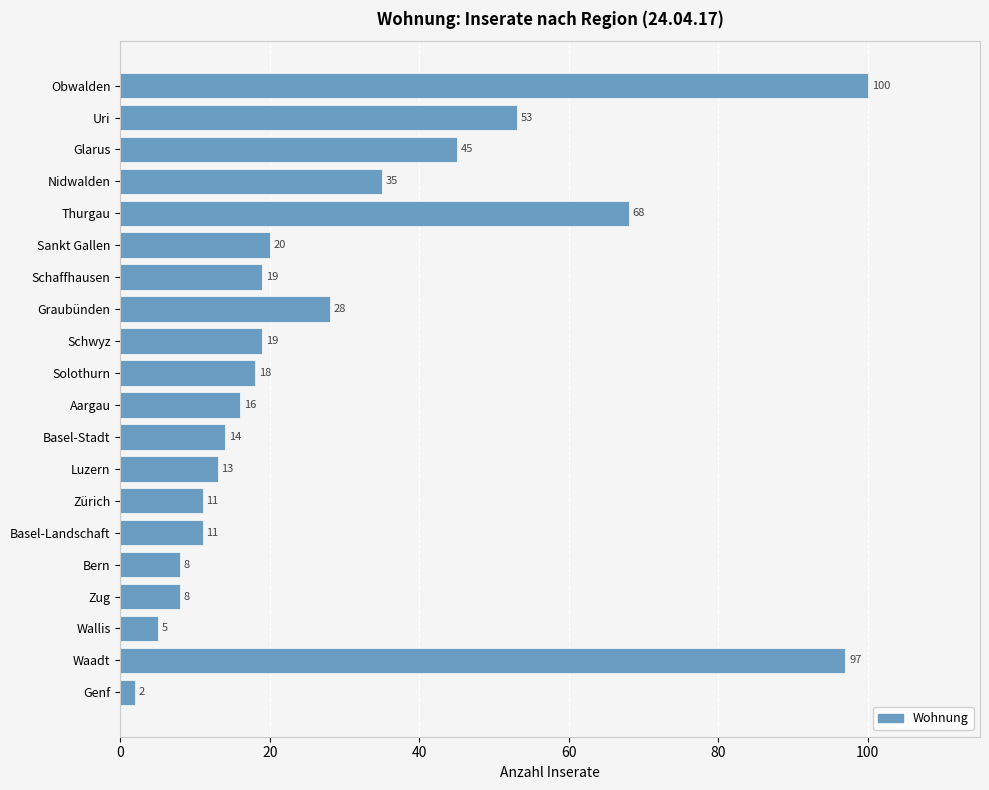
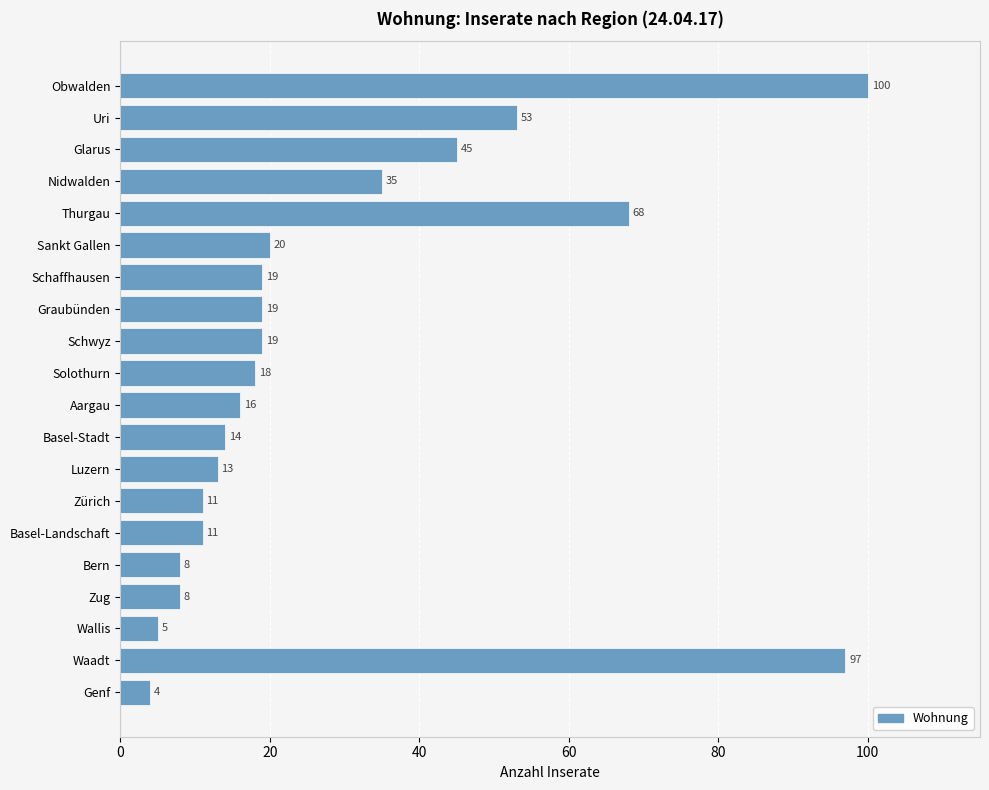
  {
    "Obwalden": 100,
    "Uri": 53,
    "Glarus": 45,
    "Nidwalden": 35,
    "Thurgau": 68,
    "Sankt Gallen": 20,
    "Schaffhausen": 19,
-   "Graubünden": 28,
+   "Graubünden": 19,
    "Schwyz": 19,
    "Solothurn": 18,
    "Aargau": 16,
    "Basel-Stadt": 14,
    "Luzern": 13,
    "Zürich": 11,
    "Basel-Landschaft": 11,
    "Bern": 8,
    "Zug": 8,
    "Wallis": 5,
    "Waadt": 97,
-   "Genf": 2
+   "Genf": 4
  }
